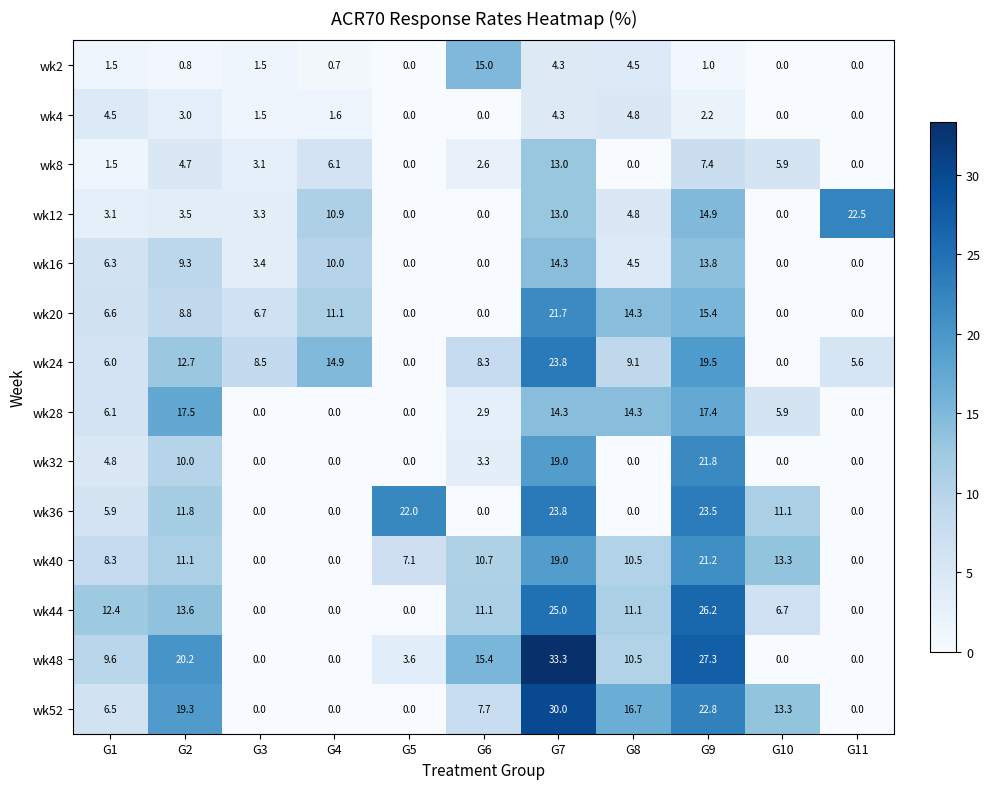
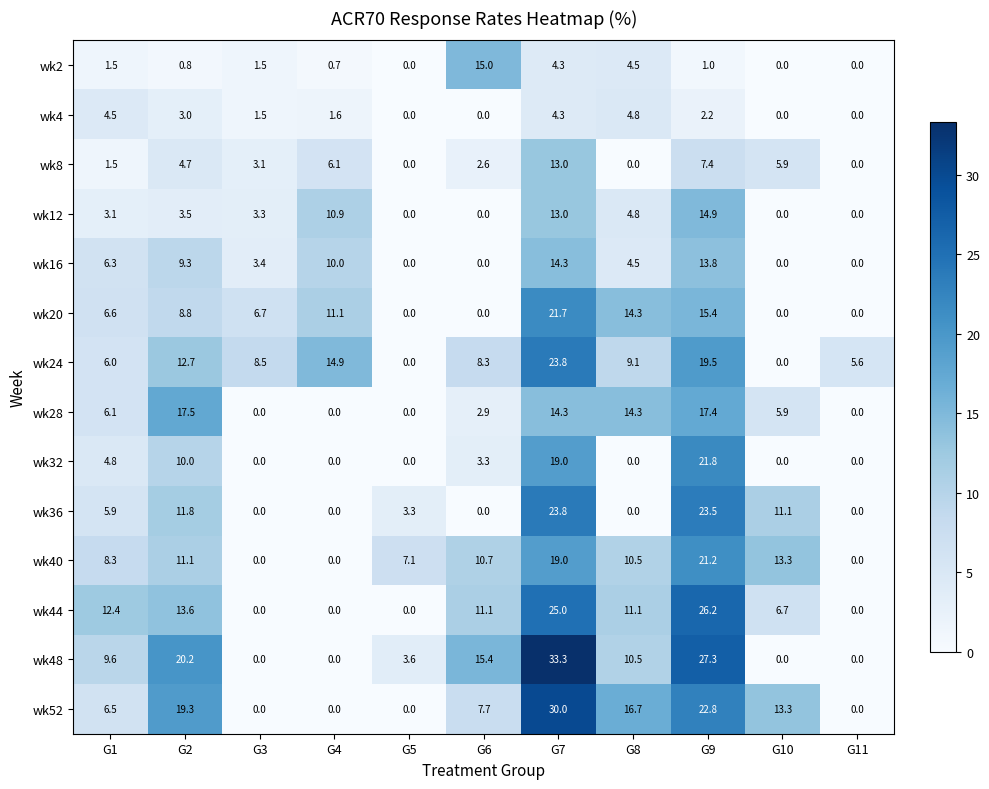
  {
    "wk2": {
      "G1": 1.5,
      "G2": 0.8,
      "G3": 1.5,
      "G4": 0.7,
      "G5": 0.0,
      "G6": 15.0,
      "G7": 4.3,
      "G8": 4.5,
      "G9": 1.0,
      "G10": 0.0,
      "G11": 0.0
    },
    "wk4": {
      "G1": 4.5,
      "G2": 3.0,
      "G3": 1.5,
      "G4": 1.6,
      "G5": 0.0,
      "G6": 0.0,
      "G7": 4.3,
      "G8": 4.8,
      "G9": 2.2,
      "G10": 0.0,
      "G11": 0.0
    },
    "wk8": {
      "G1": 1.5,
      "G2": 4.7,
      "G3": 3.1,
      "G4": 6.1,
      "G5": 0.0,
      "G6": 2.6,
      "G7": 13.0,
      "G8": 0.0,
      "G9": 7.4,
      "G10": 5.9,
      "G11": 0.0
    },
    "wk12": {
      "G1": 3.1,
      "G2": 3.5,
      "G3": 3.3,
      "G4": 10.9,
      "G5": 0.0,
      "G6": 0.0,
      "G7": 13.0,
      "G8": 4.8,
      "G9": 14.9,
      "G10": 0.0,
-     "G11": 22.5
+     "G11": 0.0
    },
    "wk16": {
      "G1": 6.3,
      "G2": 9.3,
      "G3": 3.4,
      "G4": 10.0,
      "G5": 0.0,
      "G6": 0.0,
      "G7": 14.3,
      "G8": 4.5,
      "G9": 13.8,
      "G10": 0.0,
      "G11": 0.0
    },
    "wk20": {
      "G1": 6.6,
      "G2": 8.8,
      "G3": 6.7,
      "G4": 11.1,
      "G5": 0.0,
      "G6": 0.0,
      "G7": 21.7,
      "G8": 14.3,
      "G9": 15.4,
      "G10": 0.0,
      "G11": 0.0
    },
    "wk24": {
      "G1": 6.0,
      "G2": 12.7,
      "G3": 8.5,
      "G4": 14.9,
      "G5": 0.0,
      "G6": 8.3,
      "G7": 23.8,
      "G8": 9.1,
      "G9": 19.5,
      "G10": 0.0,
      "G11": 5.6
    },
    "wk28": {
      "G1": 6.1,
      "G2": 17.5,
      "G3": 0.0,
      "G4": 0.0,
      "G5": 0.0,
      "G6": 2.9,
      "G7": 14.3,
      "G8": 14.3,
      "G9": 17.4,
      "G10": 5.9,
      "G11": 0.0
    },
    "wk32": {
      "G1": 4.8,
      "G2": 10.0,
      "G3": 0.0,
      "G4": 0.0,
      "G5": 0.0,
      "G6": 3.3,
      "G7": 19.0,
      "G8": 0.0,
      "G9": 21.8,
      "G10": 0.0,
      "G11": 0.0
    },
    "wk36": {
      "G1": 5.9,
      "G2": 11.8,
      "G3": 0.0,
      "G4": 0.0,
-     "G5": 22.0,
+     "G5": 3.3,
      "G6": 0.0,
      "G7": 23.8,
      "G8": 0.0,
      "G9": 23.5,
      "G10": 11.1,
      "G11": 0.0
    },
    "wk40": {
      "G1": 8.3,
      "G2": 11.1,
      "G3": 0.0,
      "G4": 0.0,
      "G5": 7.1,
      "G6": 10.7,
      "G7": 19.0,
      "G8": 10.5,
      "G9": 21.2,
      "G10": 13.3,
      "G11": 0.0
    },
    "wk44": {
      "G1": 12.4,
      "G2": 13.6,
      "G3": 0.0,
      "G4": 0.0,
      "G5": 0.0,
      "G6": 11.1,
      "G7": 25.0,
      "G8": 11.1,
      "G9": 26.2,
      "G10": 6.7,
      "G11": 0.0
    },
    "wk48": {
      "G1": 9.6,
      "G2": 20.2,
      "G3": 0.0,
      "G4": 0.0,
      "G5": 3.6,
      "G6": 15.4,
      "G7": 33.3,
      "G8": 10.5,
      "G9": 27.3,
      "G10": 0.0,
      "G11": 0.0
    },
    "wk52": {
      "G1": 6.5,
      "G2": 19.3,
      "G3": 0.0,
      "G4": 0.0,
      "G5": 0.0,
      "G6": 7.7,
      "G7": 30.0,
      "G8": 16.7,
      "G9": 22.8,
      "G10": 13.3,
      "G11": 0.0
    }
  }
